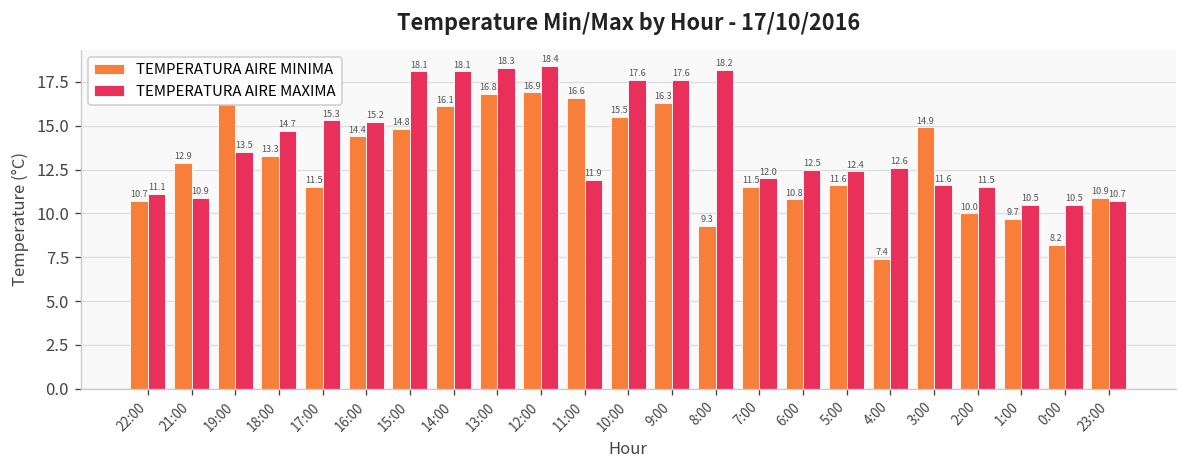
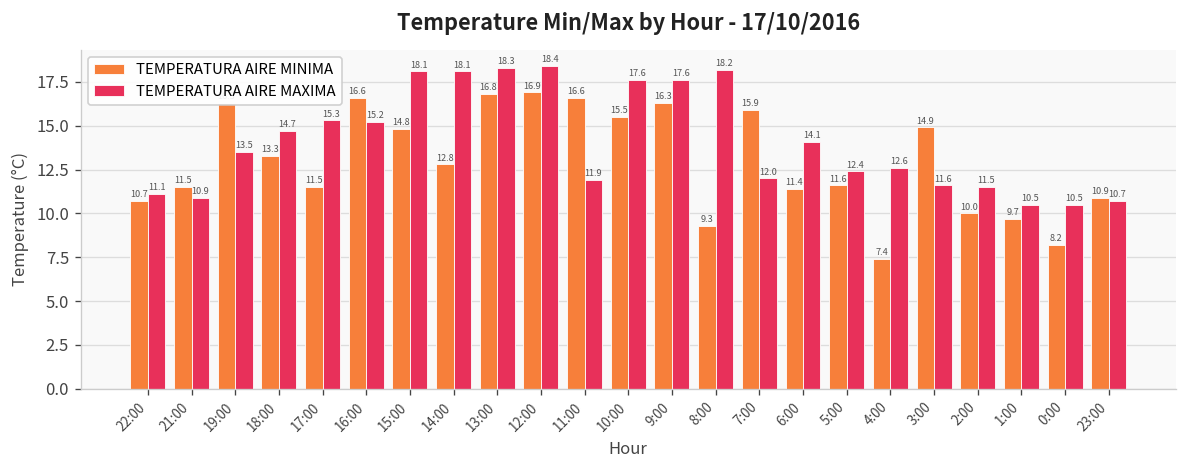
  {
    "TEMPERATURA AIRE MINIMA": {
      "22:00": 10.7,
-     "21:00": 12.9,
+     "21:00": 11.5,
      "18:00": 13.3,
      "17:00": 11.5,
-     "16:00": 14.4,
+     "16:00": 16.6,
      "15:00": 14.8,
-     "14:00": 16.1,
+     "14:00": 12.8,
      "13:00": 16.8,
      "12:00": 16.9,
      "11:00": 16.6,
      "10:00": 15.5,
      "9:00": 16.3,
      "8:00": 9.3,
-     "7:00": 11.5,
-     "6:00": 10.8,
+     "7:00": 15.9,
+     "6:00": 11.4,
      "5:00": 11.6,
      "4:00": 7.4,
      "3:00": 14.9,
      "2:00": 10.0,
      "1:00": 9.7,
      "0:00": 8.2,
      "23:00": 10.9
    },
    "TEMPERATURA AIRE MAXIMA": {
      "22:00": 11.1,
      "21:00": 10.9,
      "19:00": 13.5,
      "18:00": 14.7,
      "17:00": 15.3,
      "16:00": 15.2,
      "15:00": 18.1,
      "14:00": 18.1,
      "13:00": 18.3,
      "12:00": 18.4,
      "11:00": 11.9,
      "10:00": 17.6,
      "9:00": 17.6,
      "8:00": 18.2,
      "7:00": 12.0,
-     "6:00": 12.5,
+     "6:00": 14.1,
      "5:00": 12.4,
      "4:00": 12.6,
      "3:00": 11.6,
      "2:00": 11.5,
      "1:00": 10.5,
      "0:00": 10.5,
      "23:00": 10.7
    }
  }
